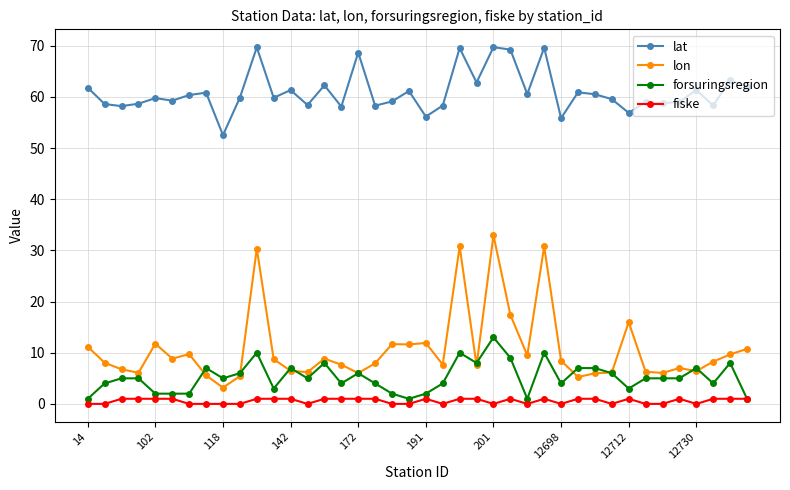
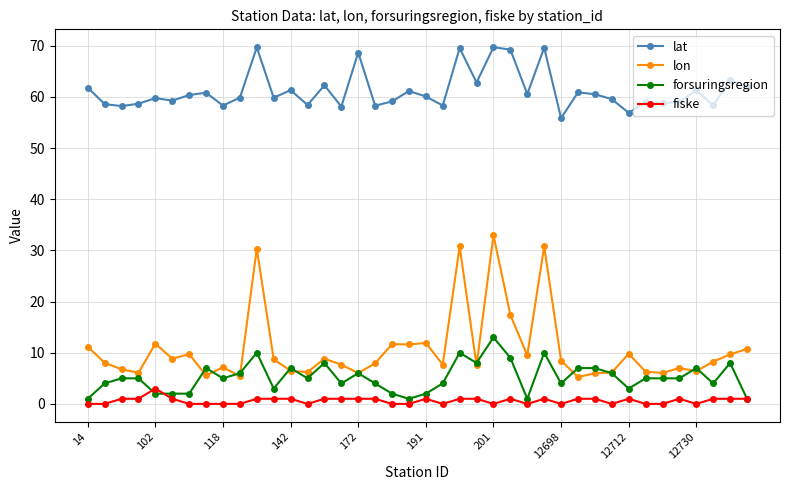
  {
    "lat": {
      "102": 60,
-     "118": 53,
+     "118": 58,
      "142": 61,
      "172": 69,
-     "191": 56,
+     "191": 60,
      "201": 70,
      "12698": 56,
      "12712": 57
    },
    "lon": {
      "102": 12,
-     "118": 3,
+     "118": 7,
      "142": 6,
      "191": 12,
      "201": 33,
      "12698": 8,
-     "12712": 16,
+     "12712": 10,
      "12730": 6
    },
    "forsuringsregion": {
      "102": 2,
      "118": 5,
      "142": 7,
      "191": 2,
      "201": 13,
      "12698": 4,
      "12712": 3,
      "12730": 7
    },
    "fiske": {
-     "102": 1,
+     "102": 3,
      "118": 0,
      "142": 1,
      "172": 1,
      "191": 1,
      "201": 0,
      "12698": 0,
      "12712": 1,
      "12730": 0
    }
  }
